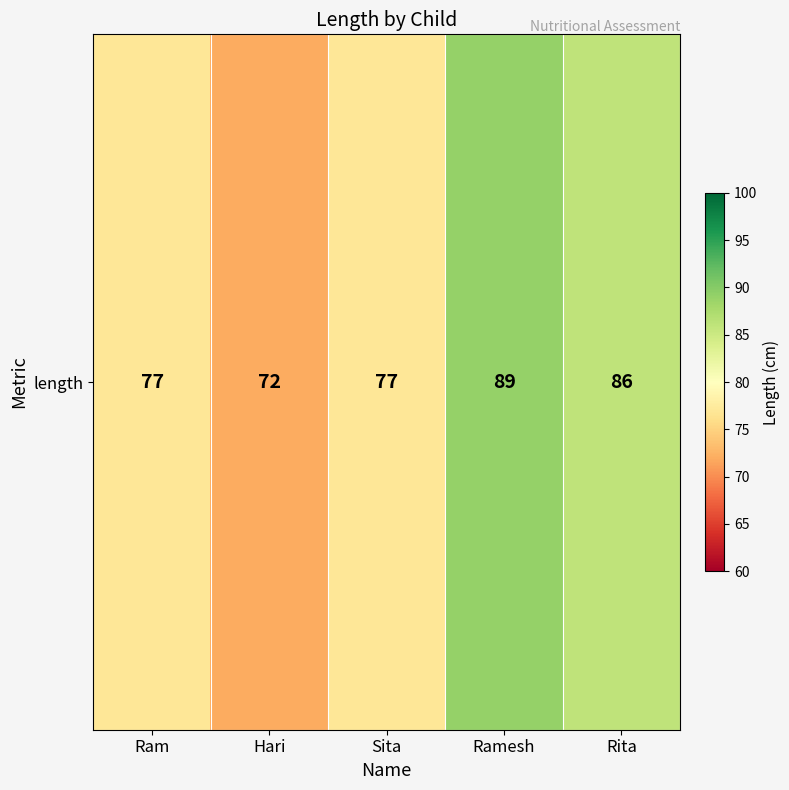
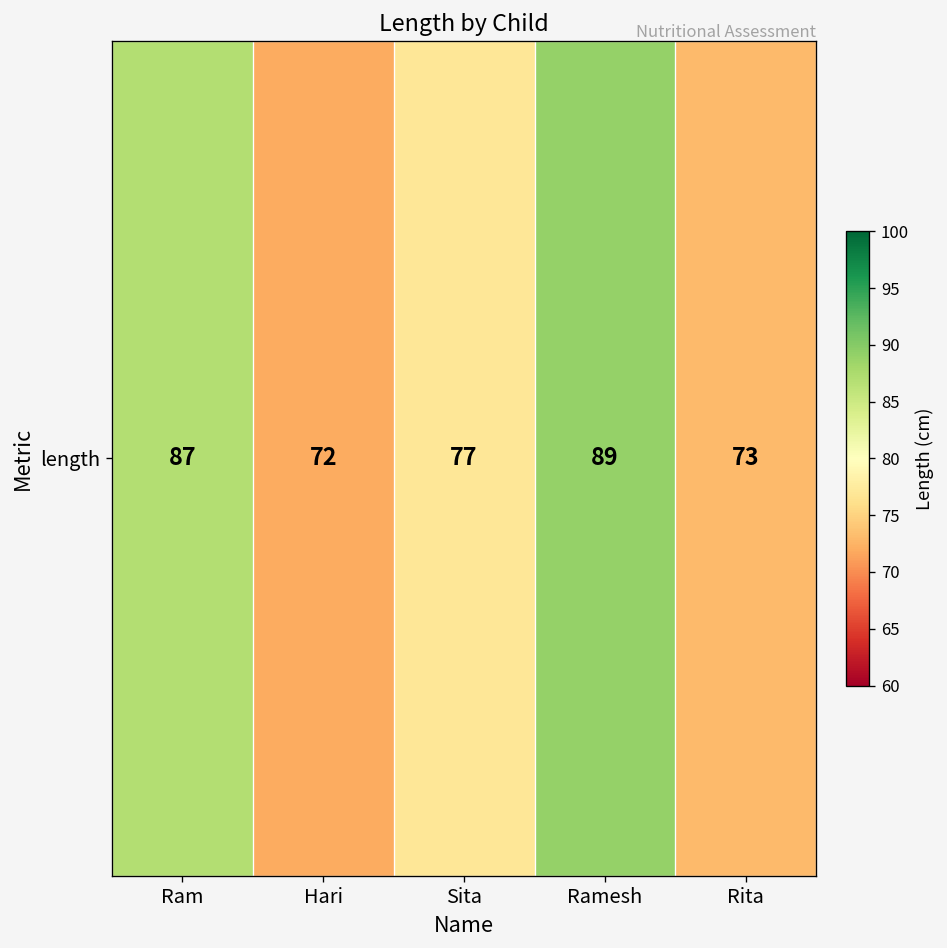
  {
    "length": {
-     "Ram": 77,
+     "Ram": 87,
      "Hari": 72,
      "Sita": 77,
      "Ramesh": 89,
-     "Rita": 86
+     "Rita": 73
    }
  }
